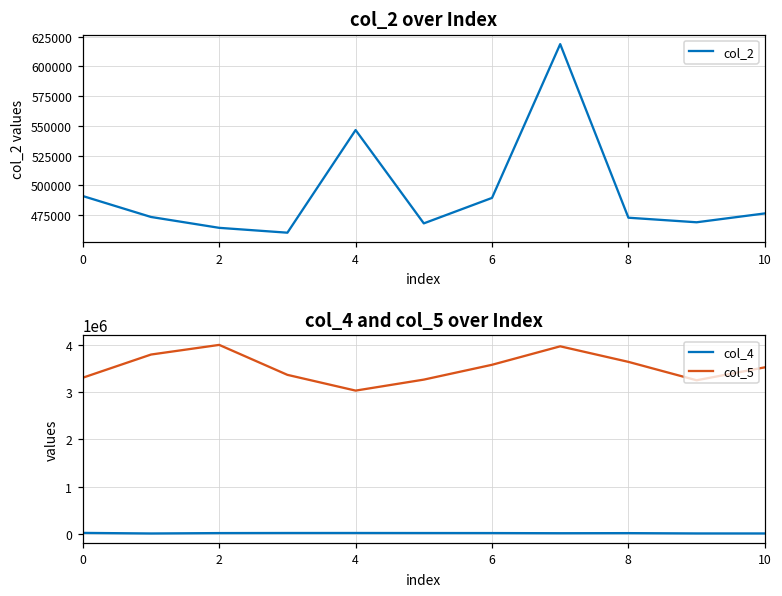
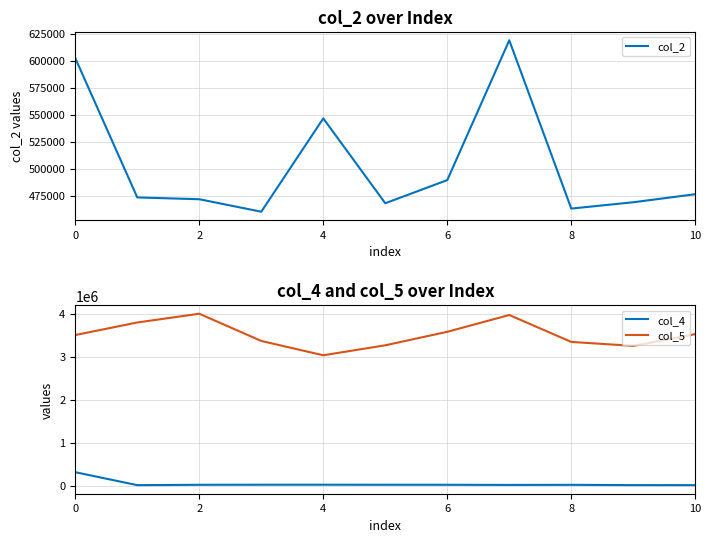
  {
    "col_2 over Index": {
-     "0": 491000,
-     "2": 464000,
+     "0": 602000,
+     "2": 472000,
      "4": 547000,
      "6": 490000,
-     "8": 473000,
+     "8": 463000,
      "10": 477000
    },
    "col_4 and col_5 over Index": {
      "col_4": {
-       "0": 0,
+       "0": 300000,
        "2": 0,
        "4": 0,
        "6": 0,
        "8": 0,
        "10": 0
      },
      "col_5": {
-       "0": 3300000,
+       "0": 3500000,
        "2": 4000000,
        "4": 3000000,
        "6": 3600000,
-       "8": 3600000,
+       "8": 3300000,
        "10": 3500000
      }
    }
  }
